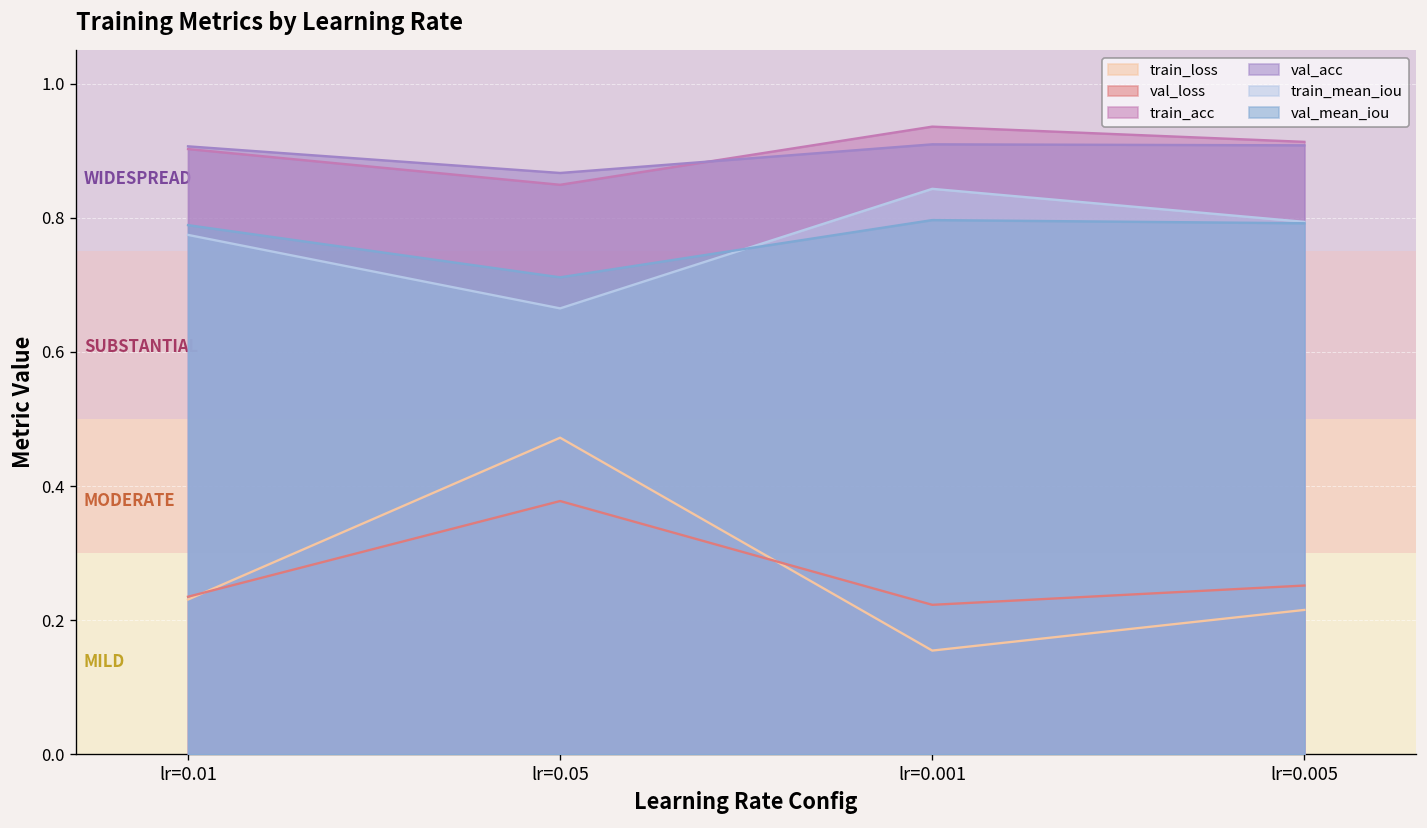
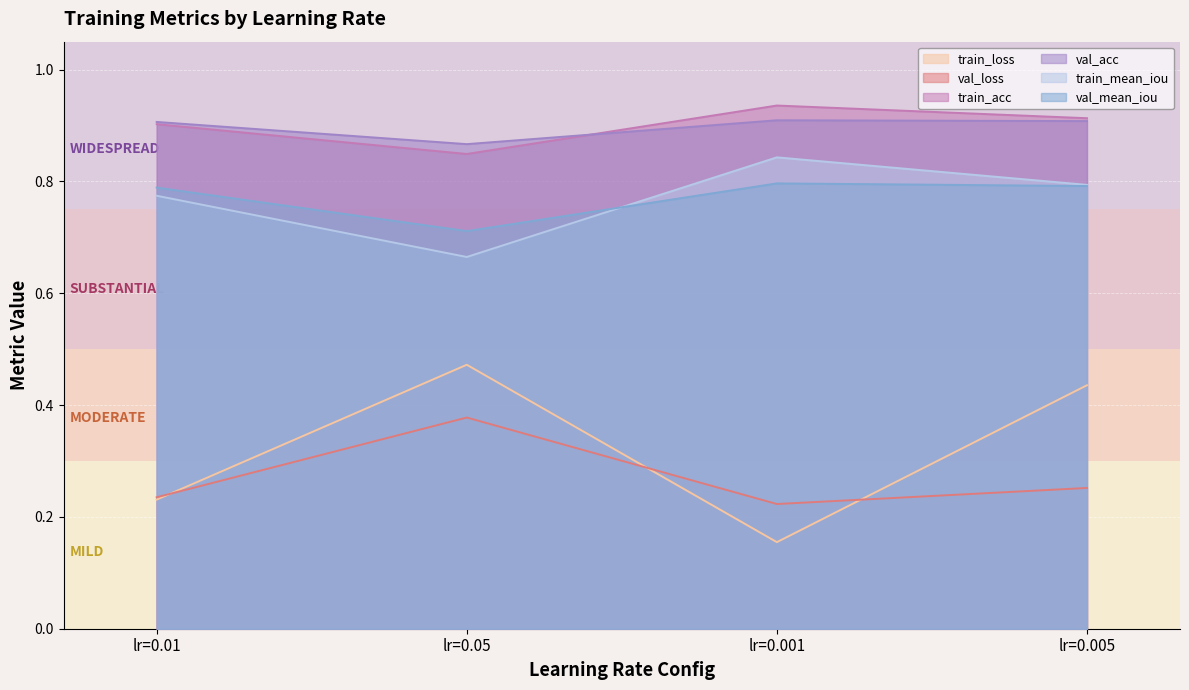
  {
    "train_loss": {
      "lr=0.05": 0.47,
      "lr=0.001": 0.15,
-     "lr=0.005": 0.22
+     "lr=0.005": 0.44
    }
  }
